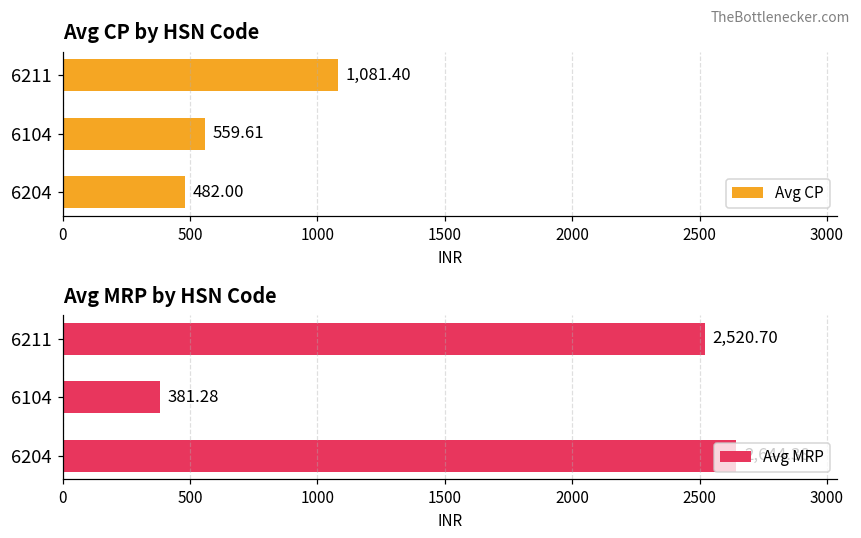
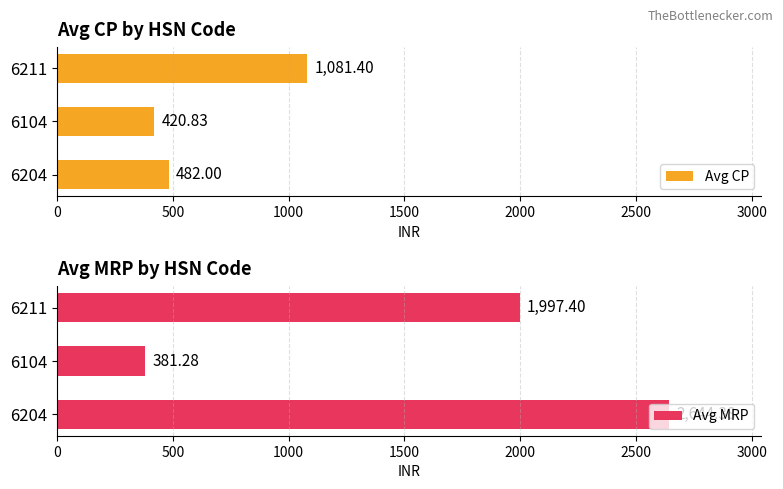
  {
    "Avg CP by HSN Code": {
      "6211": "1,081.40",
-     "6104": "559.61",
+     "6104": "420.83",
      "6204": "482.00"
    },
    "Avg MRP by HSN Code": {
-     "6211": "2,520.70",
+     "6211": "1,997.40",
      "6104": "381.28"
    }
  }
